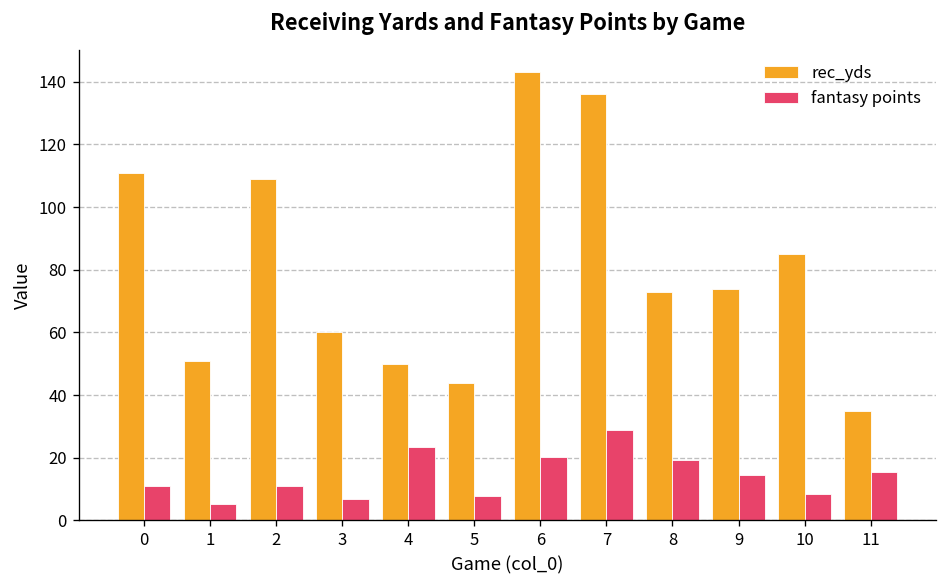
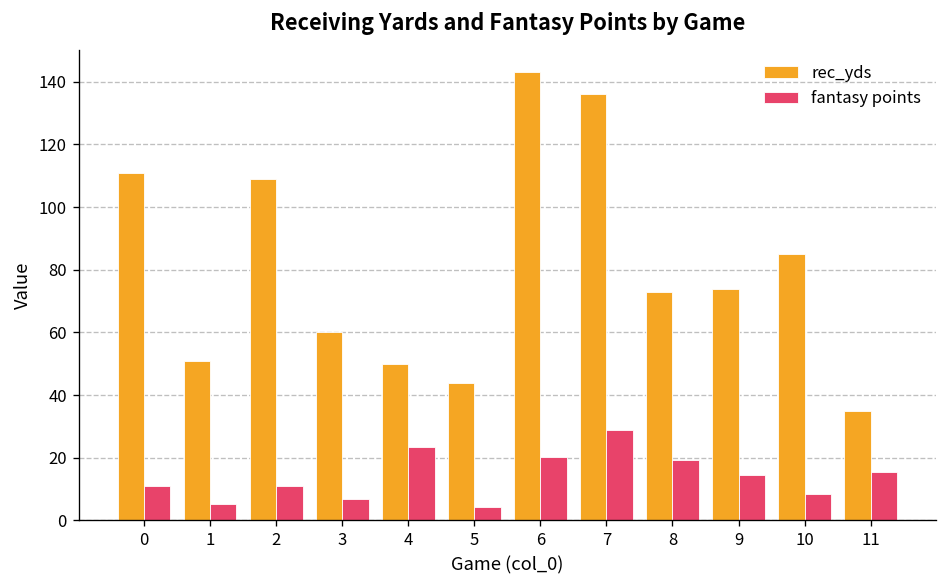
  {
    "rec_yds": {
      "0": 111,
      "1": 51,
      "2": 109,
      "3": 60,
      "4": 50,
      "5": 44,
      "6": 143,
      "7": 136,
      "8": 73,
      "9": 74,
      "10": 85,
      "11": 35
    },
    "fantasy points": {
      "0": 11,
      "1": 5,
      "2": 11,
      "3": 7,
      "4": 23,
-     "5": 8,
+     "5": 4,
      "6": 20,
      "7": 29,
      "8": 19,
      "9": 15,
      "10": 9,
      "11": 15
    }
  }
